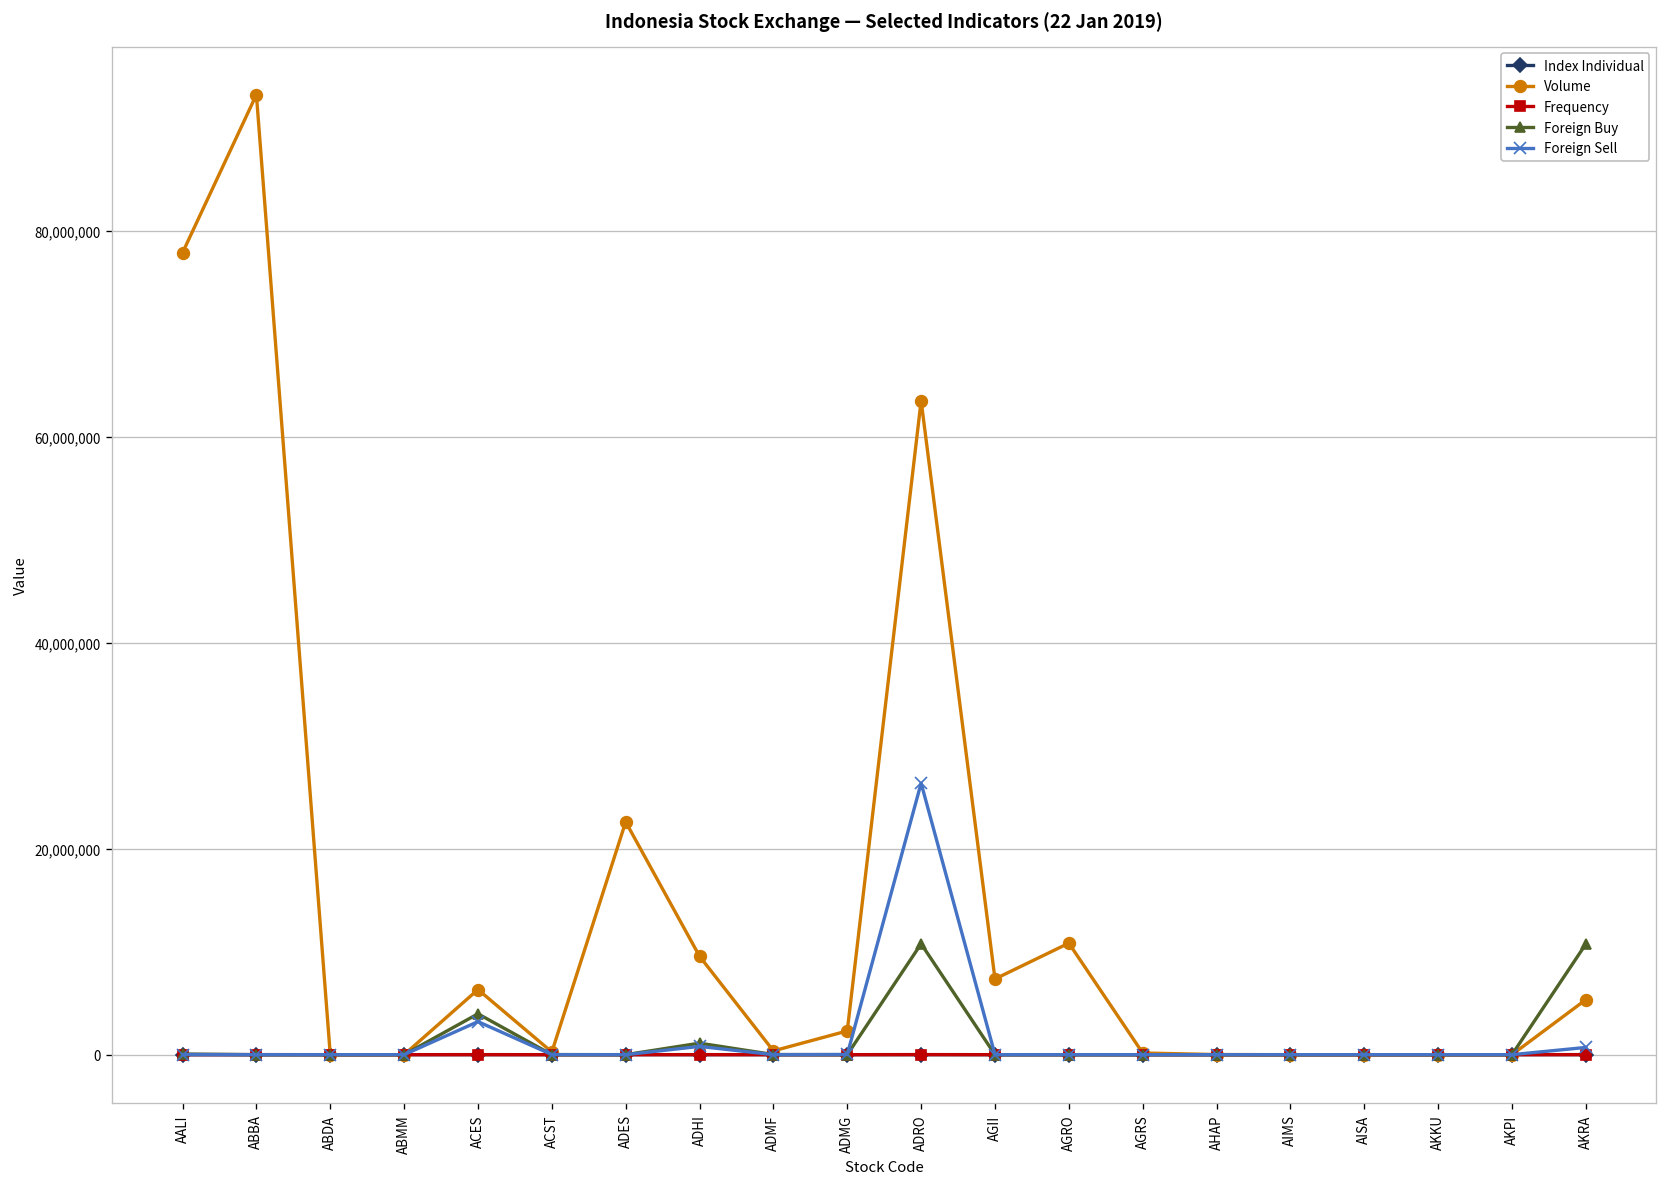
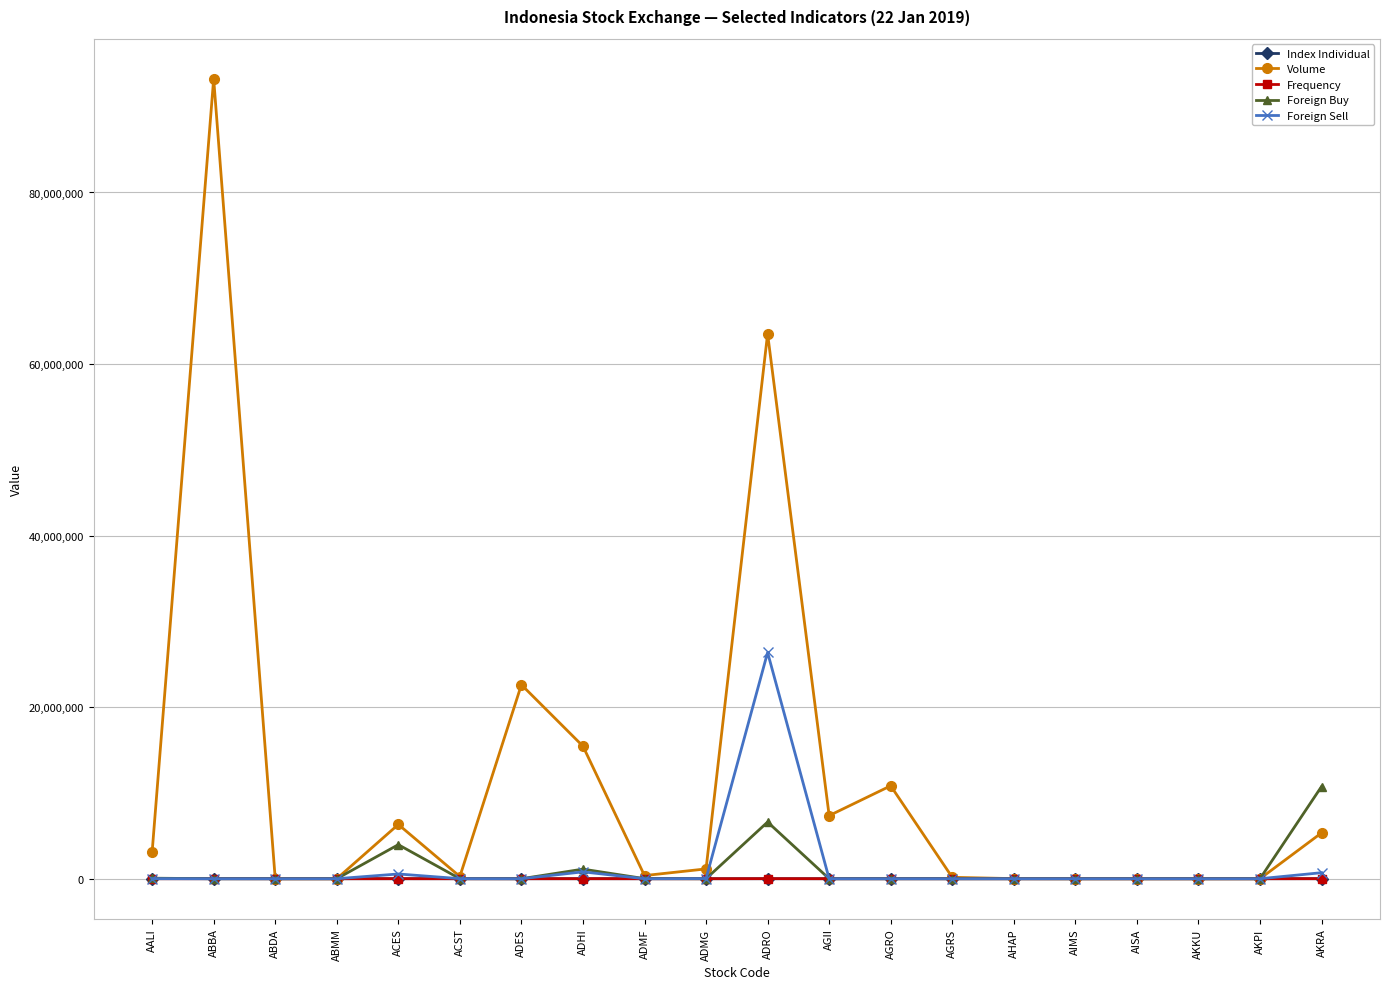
  {
    "Frequency": {
      "ACES": "0",
      "ADHI": "0",
      "ADRO": "0",
      "AKRA": "0"
    },
    "Volume": {
-     "AALI": "78,000,000",
+     "AALI": "3,000,000",
      "ABBA": "93,000,000",
      "ACES": "6,000,000",
      "ADES": "23,000,000",
-     "ADHI": "10,000,000",
+     "ADHI": "15,000,000",
      "ADMF": "0",
-     "ADMG": "2,000,000",
+     "ADMG": "1,000,000",
      "ADRO": "64,000,000",
      "AGII": "7,000,000",
      "AGRO": "11,000,000",
      "AKRA": "5,000,000"
    },
    "Foreign Buy": {
      "ACES": "4,000,000",
      "ADHI": "1,000,000",
-     "ADRO": "11,000,000",
+     "ADRO": "7,000,000",
      "AKRA": "11,000,000"
    },
    "Foreign Sell": {
-     "ACES": "3,000,000",
+     "ACES": "1,000,000",
      "ADHI": "1,000,000",
      "ADRO": "26,000,000",
      "AKRA": "1,000,000"
    }
  }
